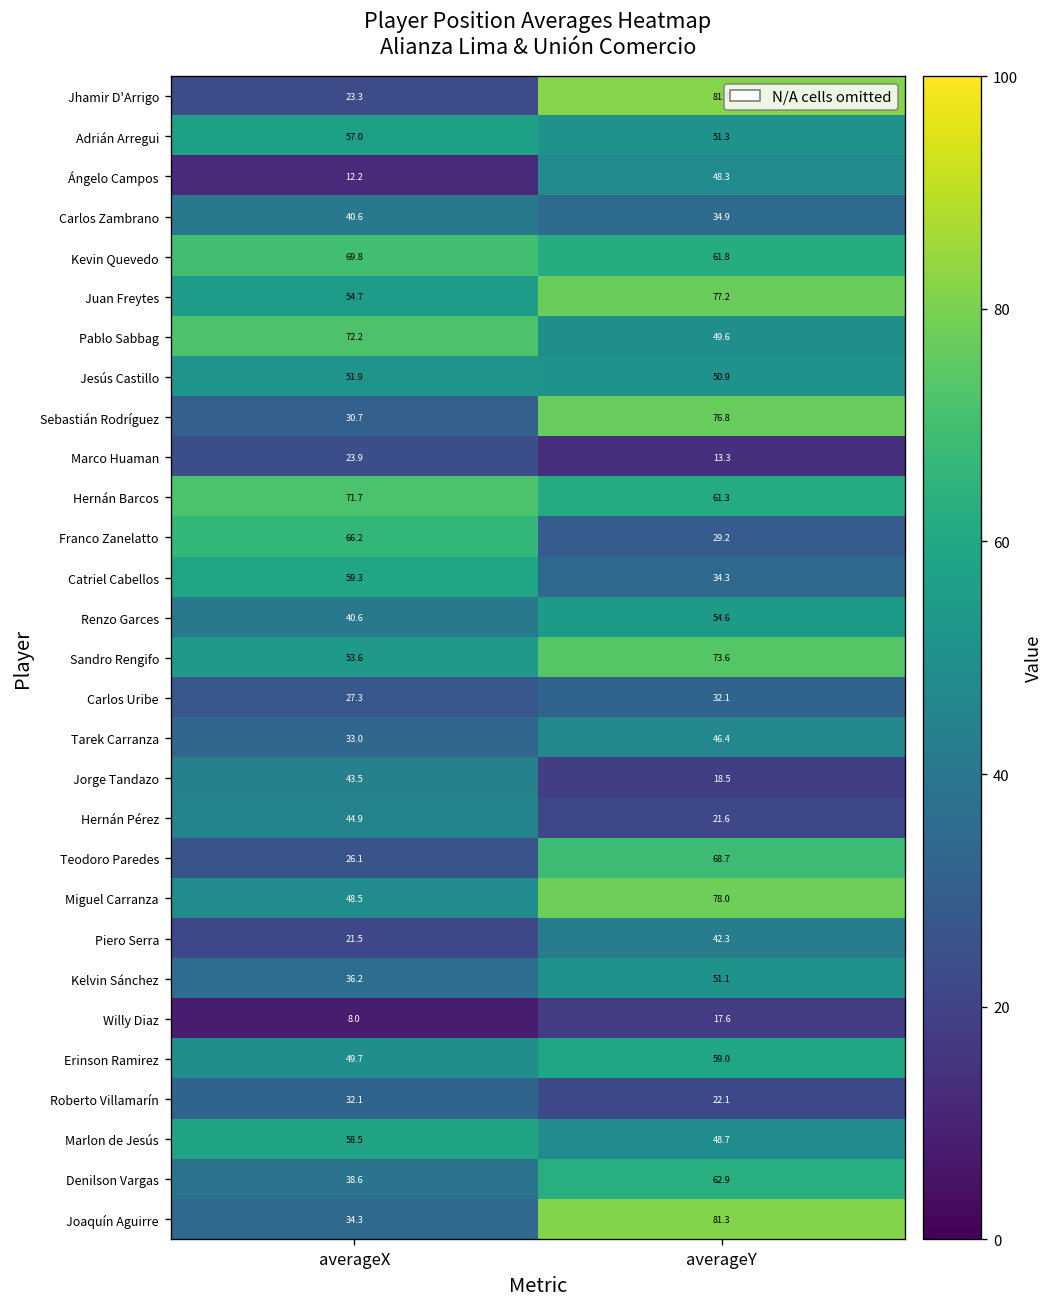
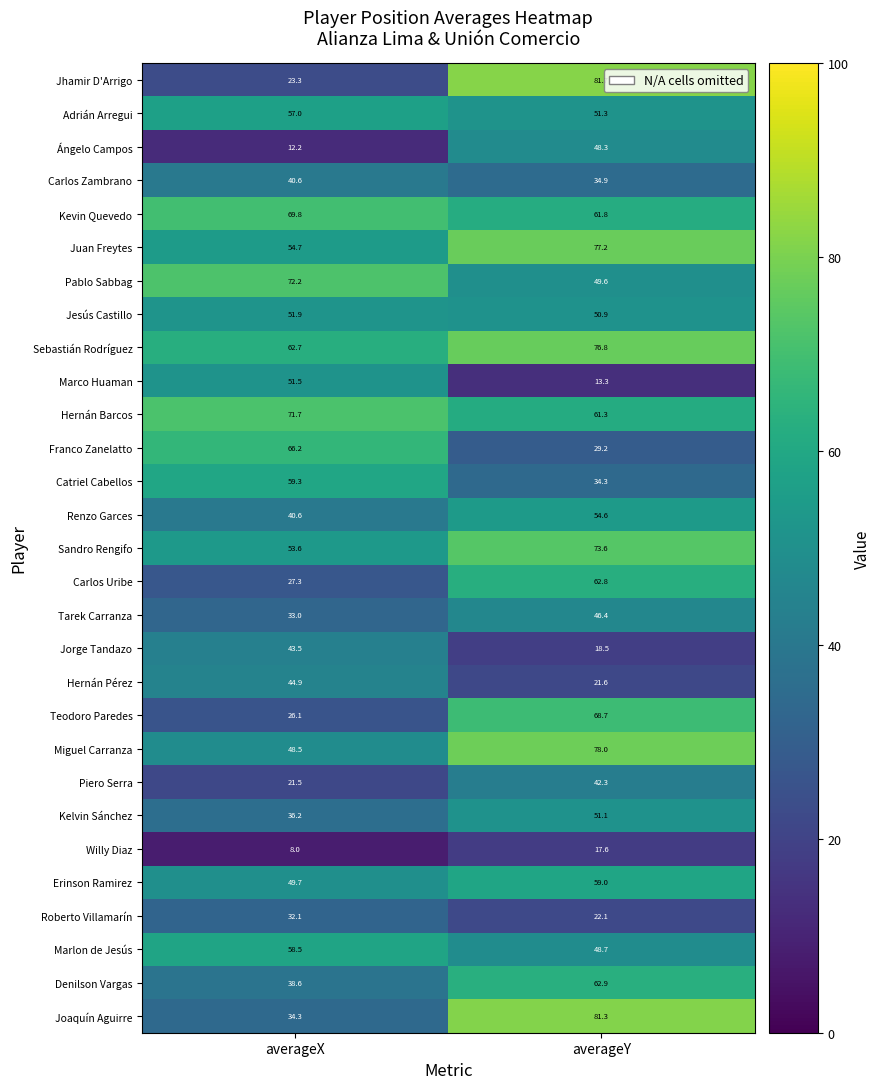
  {
    "Jhamir D'Arrigo": {
      "averageX": 23.3
    },
    "Adrián Arregui": {
      "averageX": 57.0,
      "averageY": 51.3
    },
    "Ángelo Campos": {
      "averageX": 12.2,
      "averageY": 48.3
    },
    "Carlos Zambrano": {
      "averageX": 40.6,
      "averageY": 34.9
    },
    "Kevin Quevedo": {
      "averageX": 69.8,
      "averageY": 61.8
    },
    "Juan Freytes": {
      "averageX": 54.7,
      "averageY": 77.2
    },
    "Pablo Sabbag": {
      "averageX": 72.2,
      "averageY": 49.6
    },
    "Jesús Castillo": {
      "averageX": 51.9,
      "averageY": 50.9
    },
    "Sebastián Rodríguez": {
-     "averageX": 30.7,
+     "averageX": 62.7,
      "averageY": 76.8
    },
    "Marco Huaman": {
-     "averageX": 23.9,
+     "averageX": 51.5,
      "averageY": 13.3
    },
    "Hernán Barcos": {
      "averageX": 71.7,
      "averageY": 61.3
    },
    "Franco Zanelatto": {
      "averageX": 66.2,
      "averageY": 29.2
    },
    "Catriel Cabellos": {
      "averageX": 59.3,
      "averageY": 34.3
    },
    "Renzo Garces": {
      "averageX": 40.6,
      "averageY": 54.6
    },
    "Sandro Rengifo": {
      "averageX": 53.6,
      "averageY": 73.6
    },
    "Carlos Uribe": {
      "averageX": 27.3,
-     "averageY": 32.1
+     "averageY": 62.8
    },
    "Tarek Carranza": {
      "averageX": 33.0,
      "averageY": 46.4
    },
    "Jorge Tandazo": {
      "averageX": 43.5,
      "averageY": 18.5
    },
    "Hernán Pérez": {
      "averageX": 44.9,
      "averageY": 21.6
    },
    "Teodoro Paredes": {
      "averageX": 26.1,
      "averageY": 68.7
    },
    "Miguel Carranza": {
      "averageX": 48.5,
      "averageY": 78.0
    },
    "Piero Serra": {
      "averageX": 21.5,
      "averageY": 42.3
    },
    "Kelvin Sánchez": {
      "averageX": 36.2,
      "averageY": 51.1
    },
    "Willy Diaz": {
      "averageX": 8.0,
      "averageY": 17.6
    },
    "Erinson Ramirez": {
      "averageX": 49.7,
      "averageY": 59.0
    },
    "Roberto Villamarín": {
      "averageX": 32.1,
      "averageY": 22.1
    },
    "Marlon de Jesús": {
      "averageX": 58.5,
      "averageY": 48.7
    },
    "Denilson Vargas": {
      "averageX": 38.6,
      "averageY": 62.9
    },
    "Joaquín Aguirre": {
      "averageX": 34.3,
      "averageY": 81.3
    }
  }
